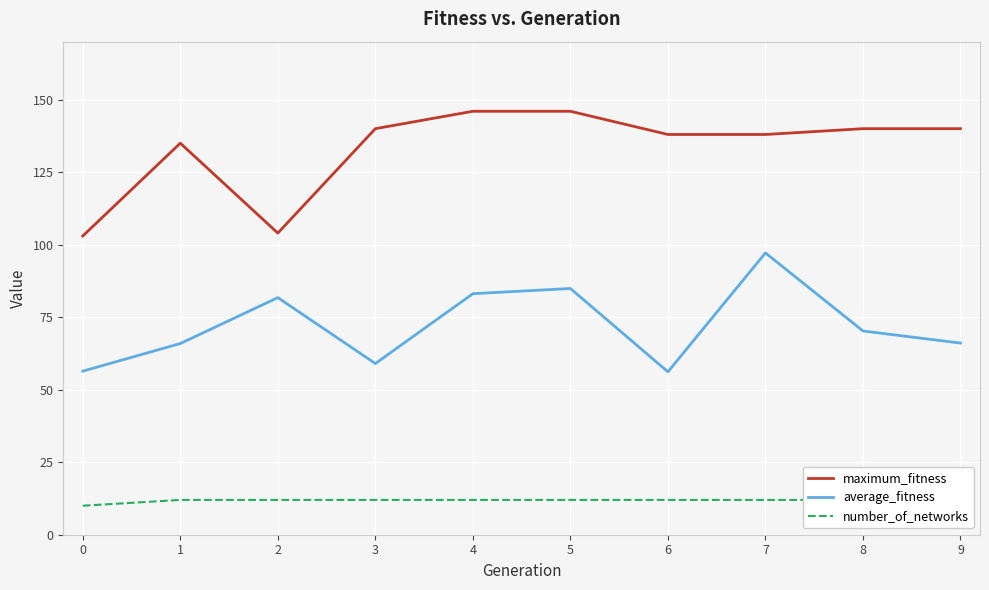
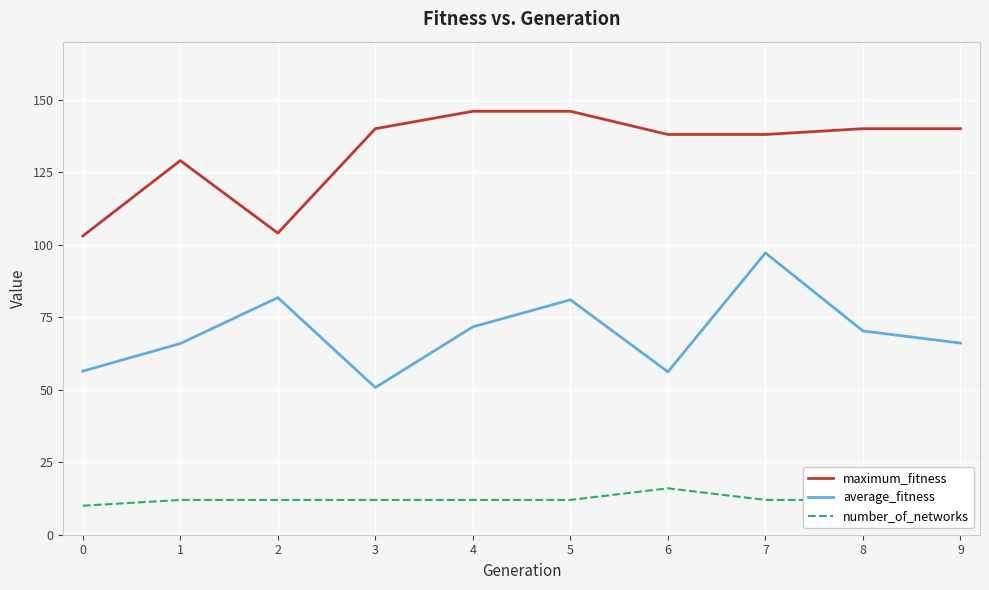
  {
    "maximum_fitness": {
      "0": 103,
-     "1": 135,
+     "1": 129,
      "2": 104,
      "3": 140,
      "4": 146,
      "5": 146,
      "6": 138,
      "7": 138,
      "8": 140,
      "9": 140
    },
    "average_fitness": {
      "0": 56,
      "1": 66,
      "2": 82,
-     "3": 59,
-     "4": 83,
-     "5": 85,
+     "3": 51,
+     "4": 72,
+     "5": 81,
      "6": 56,
      "7": 97,
      "8": 70,
      "9": 66
    },
    "number_of_networks": {
      "0": 10,
      "1": 12,
      "2": 12,
      "3": 12,
      "4": 12,
      "5": 12,
-     "6": 12,
+     "6": 16,
      "7": 12
    }
  }
